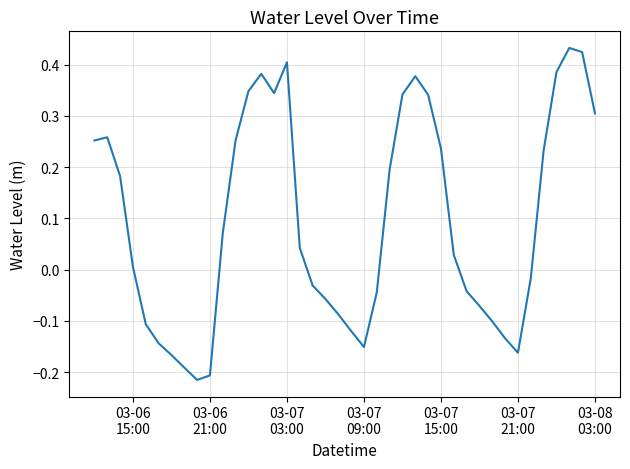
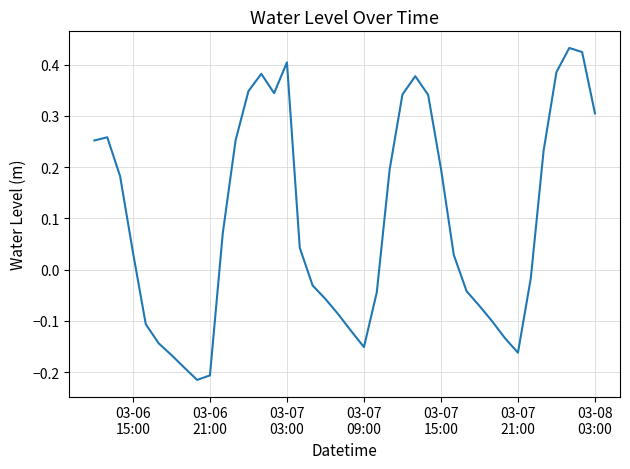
  {
-   "03-06 15:00": 0.01,
+   "03-06 15:00": 0.03,
    "03-06 21:00": -0.21,
    "03-07 03:00": 0.40,
    "03-07 09:00": -0.15,
-   "03-07 15:00": 0.24,
+   "03-07 15:00": 0.20,
    "03-07 21:00": -0.16,
    "03-08 03:00": 0.31
  }
